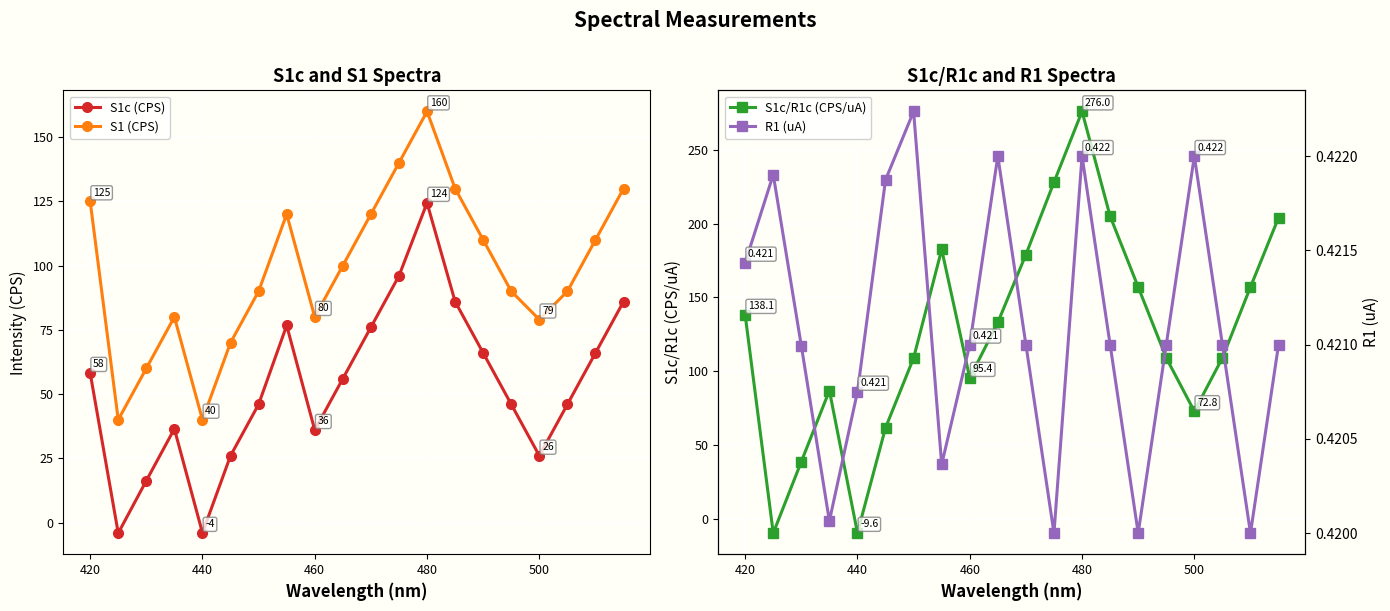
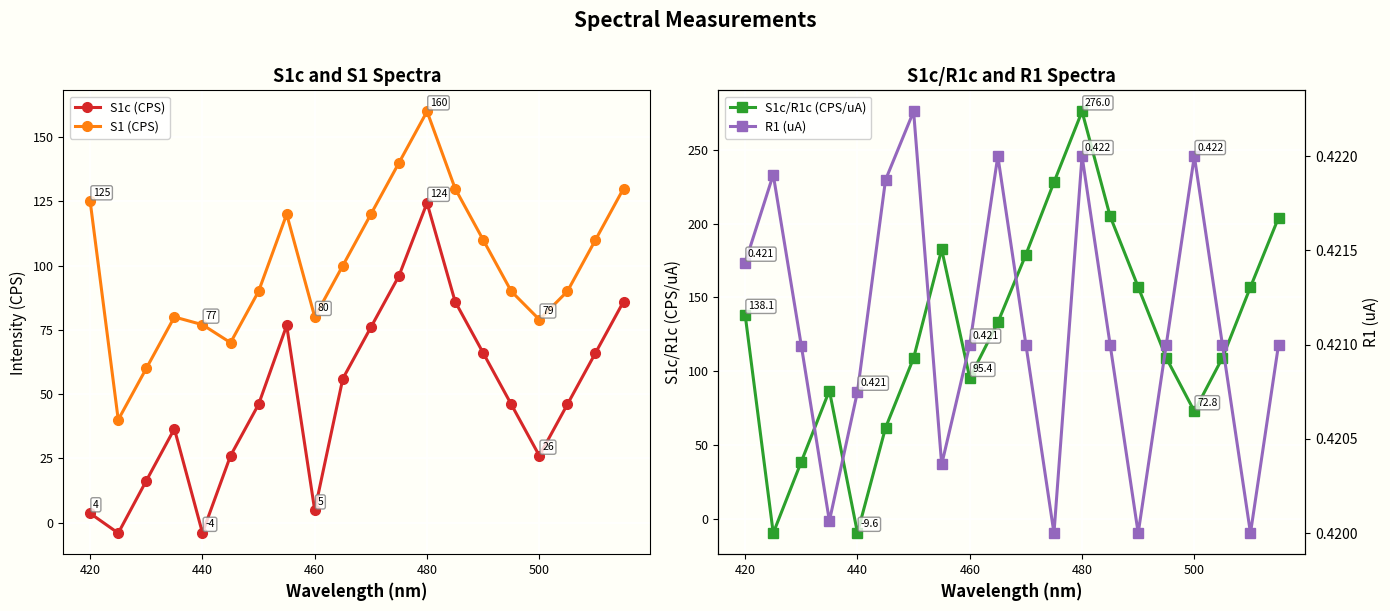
  {
    "S1c and S1 Spectra": {
      "S1c (CPS)": {
-       "420": 58,
-       "460": 36
+       "420": 4,
+       "460": 5
      },
      "S1 (CPS)": {
-       "440": 40
+       "440": 77
      }
    }
  }
